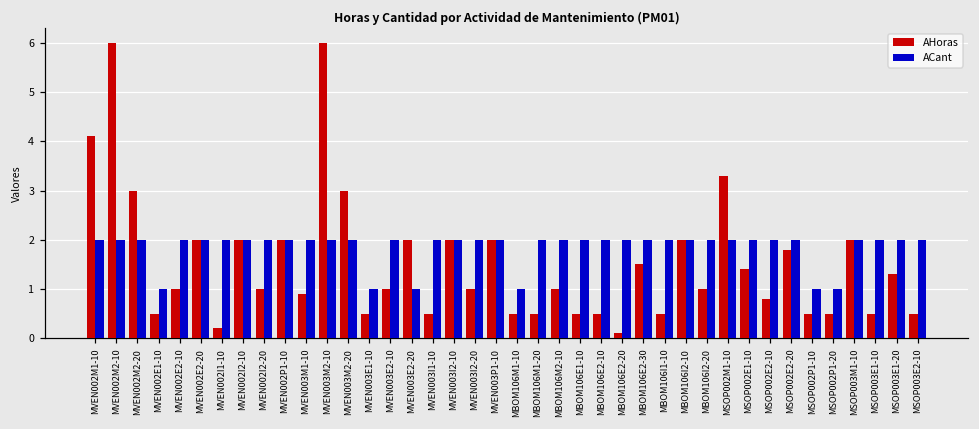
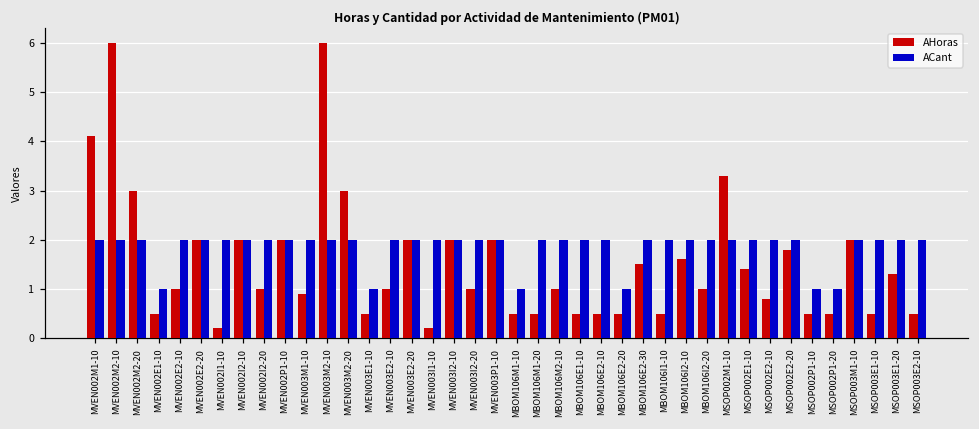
  {
    "AHoras": {
      "MVEN002M1-10": 4.1,
      "MVEN002M2-10": 6.0,
      "MVEN002M2-20": 3.0,
      "MVEN002E1-10": 0.5,
      "MVEN002E2-10": 1.0,
      "MVEN002E2-20": 2.0,
      "MVEN002I1-10": 0.2,
      "MVEN002I2-10": 2.0,
      "MVEN002I2-20": 1.0,
      "MVEN002P1-10": 2.0,
      "MVEN003M1-10": 0.9,
      "MVEN003M2-10": 6.0,
      "MVEN003M2-20": 3.0,
      "MVEN003E1-10": 0.5,
      "MVEN003E2-10": 1.0,
      "MVEN003E2-20": 2.0,
-     "MVEN003I1-10": 0.5,
+     "MVEN003I1-10": 0.2,
      "MVEN003I2-10": 2.0,
      "MVEN003I2-20": 1.0,
      "MVEN003P1-10": 2.0,
      "MBOM106M1-10": 0.5,
      "MBOM106M1-20": 0.5,
      "MBOM106M2-10": 1.0,
      "MBOM106E1-10": 0.5,
      "MBOM106E2-10": 0.5,
-     "MBOM106E2-20": 0.1,
+     "MBOM106E2-20": 0.5,
      "MBOM106E2-30": 1.5,
      "MBOM106I1-10": 0.5,
-     "MBOM106I2-10": 2.0,
+     "MBOM106I2-10": 1.6,
      "MBOM106I2-20": 1.0,
      "MSOP002M1-10": 3.3,
      "MSOP002E1-10": 1.4,
      "MSOP002E2-10": 0.8,
      "MSOP002E2-20": 1.8,
      "MSOP002P1-10": 0.5,
      "MSOP002P1-20": 0.5,
      "MSOP003M1-10": 2.0,
      "MSOP003E1-10": 0.5,
      "MSOP003E1-20": 1.3,
      "MSOP003E2-10": 0.5
    },
    "ACant": {
      "MVEN002M1-10": 2,
      "MVEN002M2-10": 2,
      "MVEN002M2-20": 2,
      "MVEN002E1-10": 1,
      "MVEN002E2-10": 2,
      "MVEN002E2-20": 2,
      "MVEN002I1-10": 2,
      "MVEN002I2-10": 2,
      "MVEN002I2-20": 2,
      "MVEN002P1-10": 2,
      "MVEN003M1-10": 2,
      "MVEN003M2-10": 2,
      "MVEN003M2-20": 2,
      "MVEN003E1-10": 1,
      "MVEN003E2-10": 2,
-     "MVEN003E2-20": 1,
+     "MVEN003E2-20": 2,
      "MVEN003I1-10": 2,
      "MVEN003I2-10": 2,
      "MVEN003I2-20": 2,
      "MVEN003P1-10": 2,
      "MBOM106M1-10": 1,
      "MBOM106M1-20": 2,
      "MBOM106M2-10": 2,
      "MBOM106E1-10": 2,
      "MBOM106E2-10": 2,
-     "MBOM106E2-20": 2,
+     "MBOM106E2-20": 1,
      "MBOM106E2-30": 2,
      "MBOM106I1-10": 2,
      "MBOM106I2-10": 2,
      "MBOM106I2-20": 2,
      "MSOP002M1-10": 2,
      "MSOP002E1-10": 2,
      "MSOP002E2-10": 2,
      "MSOP002E2-20": 2,
      "MSOP002P1-10": 1,
      "MSOP002P1-20": 1,
      "MSOP003M1-10": 2,
      "MSOP003E1-10": 2,
      "MSOP003E1-20": 2,
      "MSOP003E2-10": 2
    }
  }
